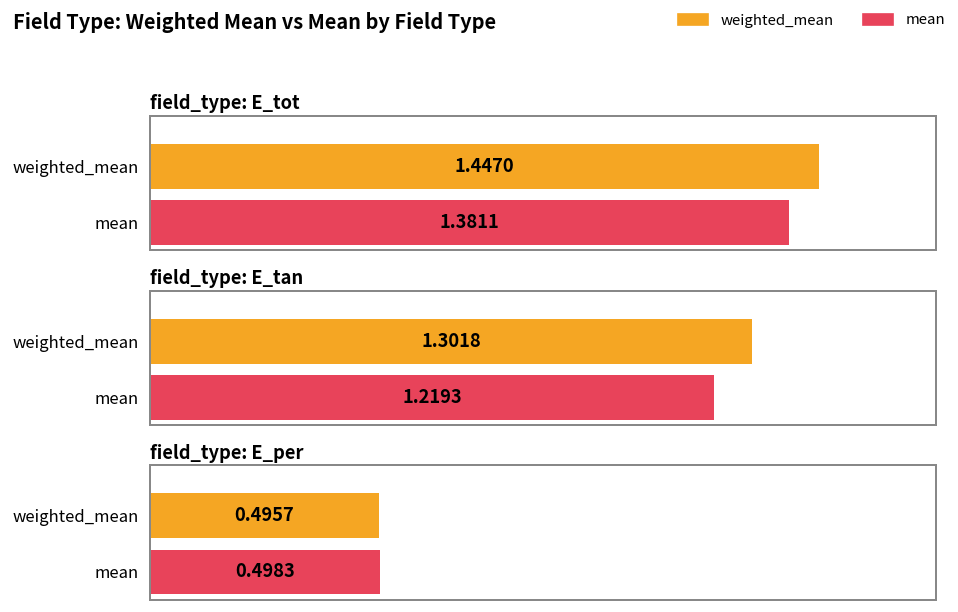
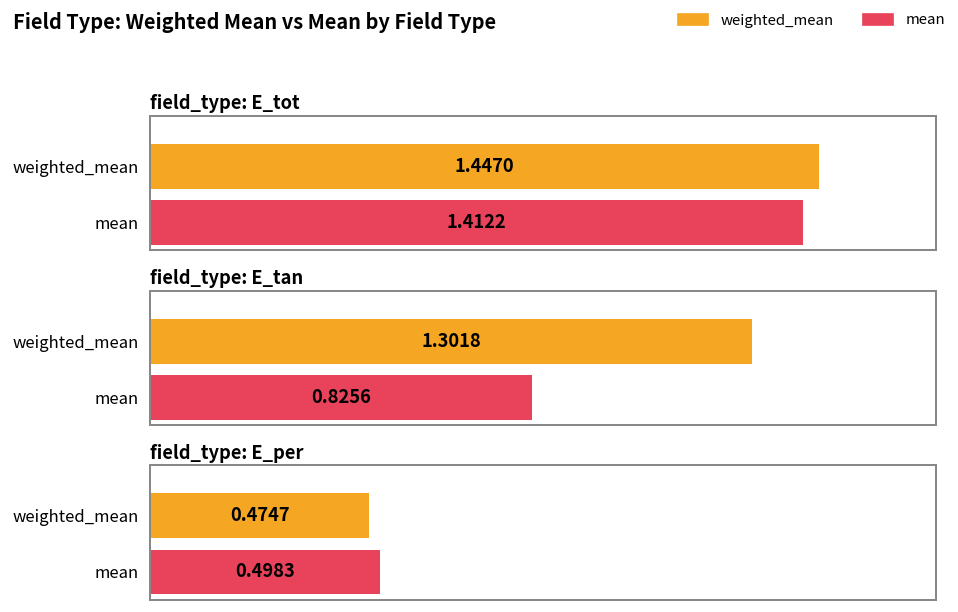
  {
    "field_type: E_tot": {
      "weighted_mean": 1.4470,
-     "mean": 1.3811
+     "mean": 1.4122
    },
    "field_type: E_tan": {
      "weighted_mean": 1.3018,
-     "mean": 1.2193
+     "mean": 0.8256
    },
    "field_type: E_per": {
-     "weighted_mean": 0.4957,
+     "weighted_mean": 0.4747,
      "mean": 0.4983
    }
  }
